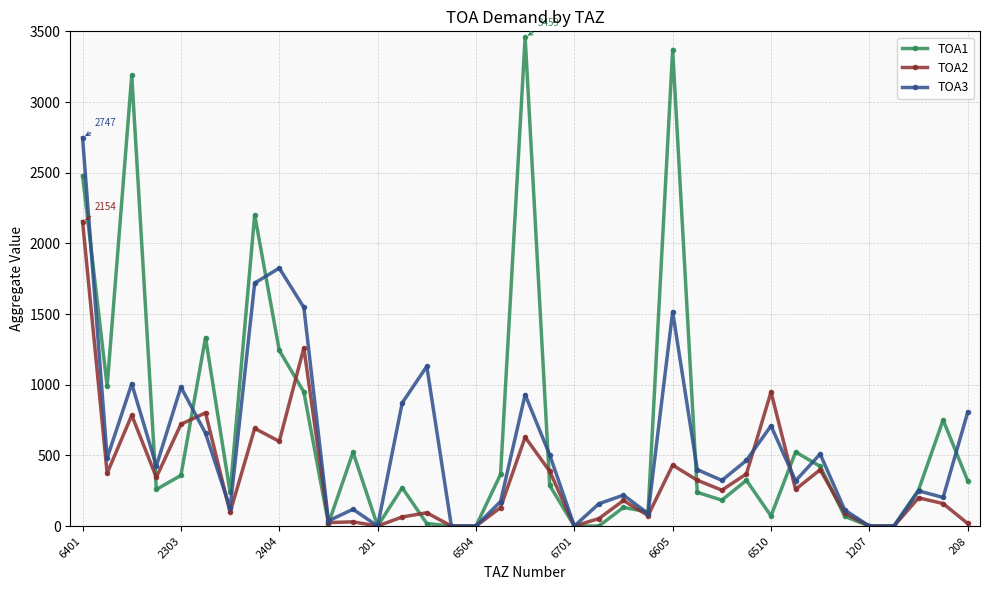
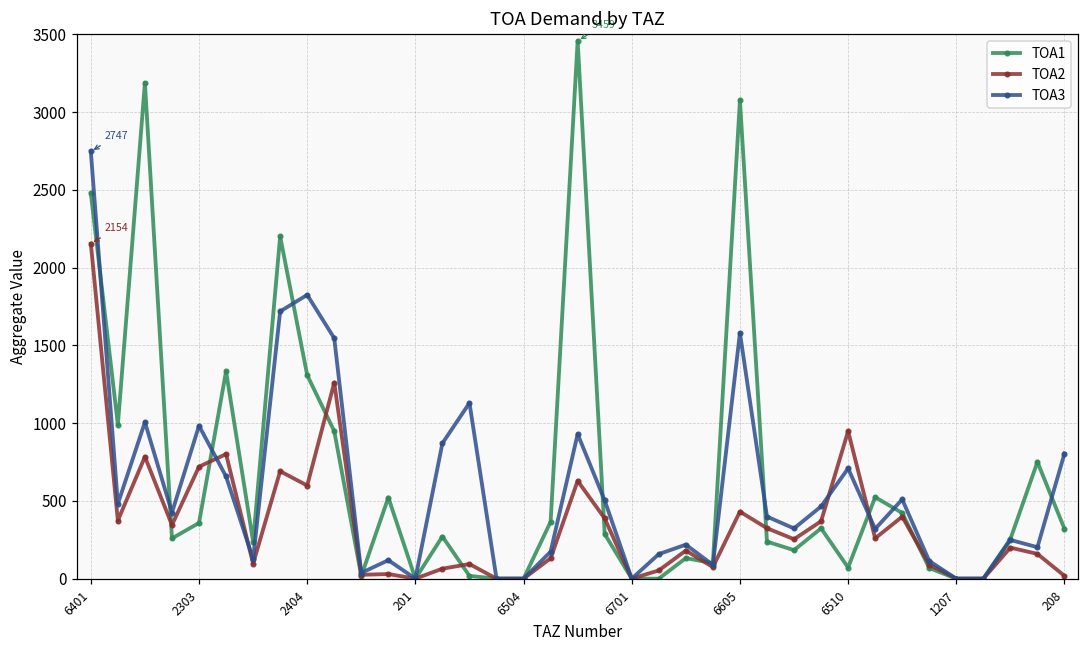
  {
    "TOA1": {
      "6401": 2480,
      "2303": 360,
-     "2404": 1240,
-     "6605": 3370,
+     "2404": 1310,
+     "6605": 3080,
      "6510": 70,
      "208": 320
    },
    "TOA2": {
      "6401": 2154
    },
    "TOA3": {
      "2303": 980,
      "2404": 1820,
-     "6605": 1520,
+     "6605": 1580,
      "6510": 710,
      "208": 800
    }
  }
